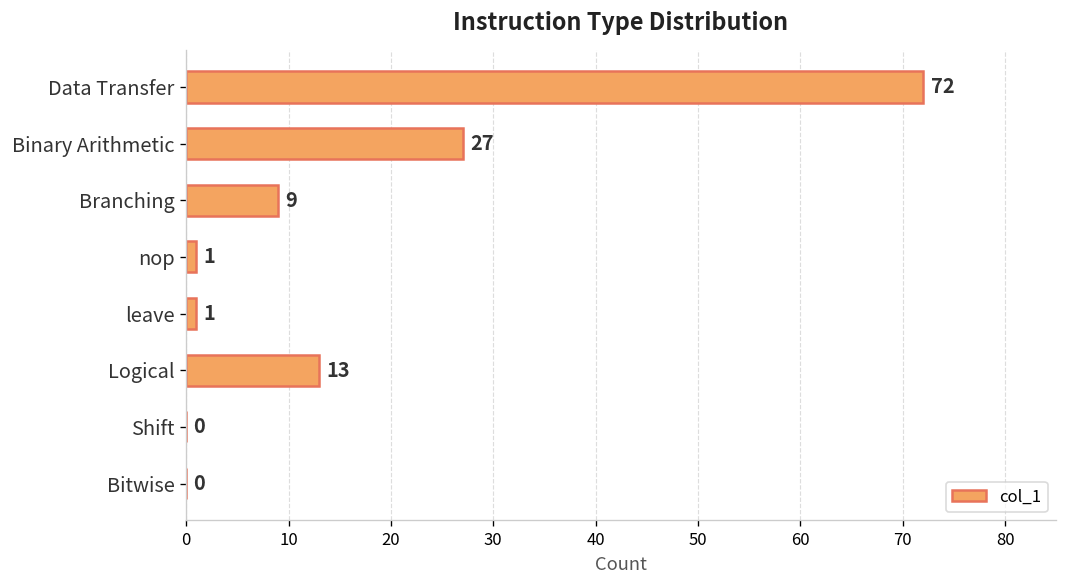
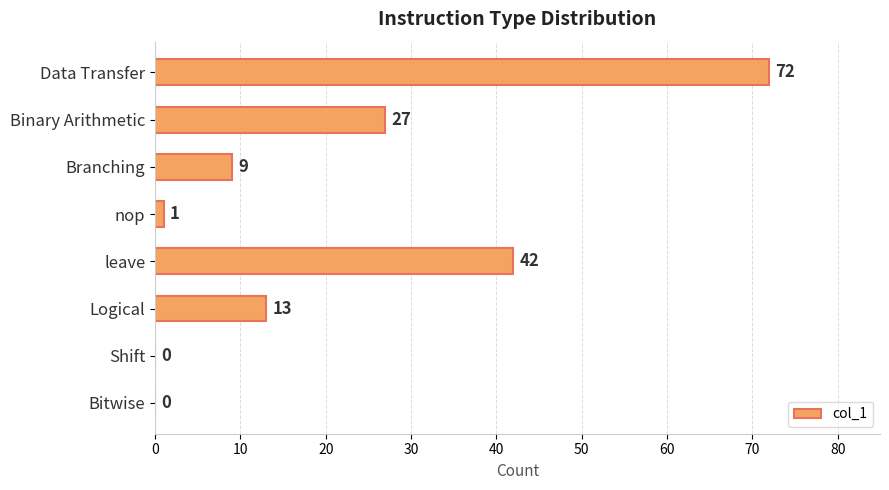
  {
    "Data Transfer": 72,
    "Binary Arithmetic": 27,
    "Branching": 9,
    "nop": 1,
-   "leave": 1,
+   "leave": 42,
    "Logical": 13,
    "Shift": 0,
    "Bitwise": 0
  }
